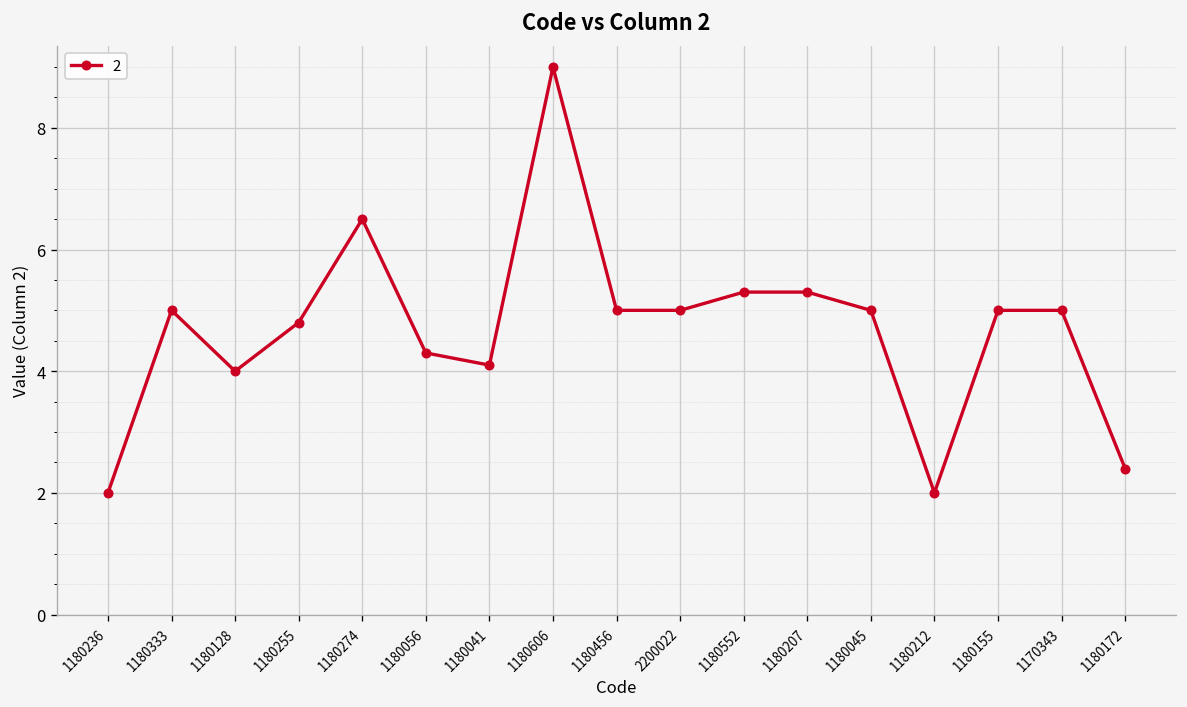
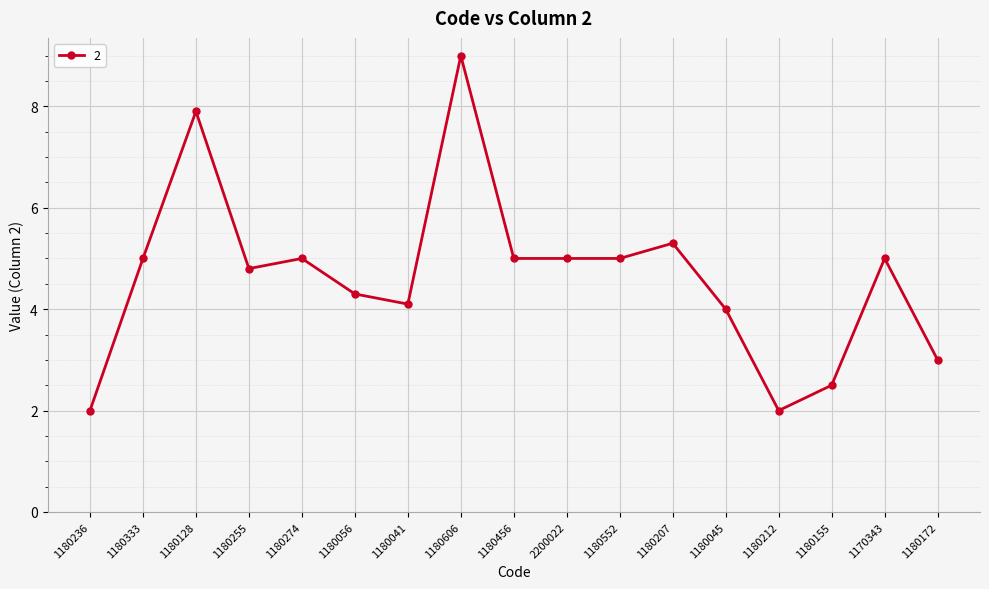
  {
    "1180236": 2.0,
    "1180333": 5.0,
-   "1180128": 4.0,
+   "1180128": 7.9,
    "1180255": 4.8,
-   "1180274": 6.5,
+   "1180274": 5.0,
    "1180056": 4.3,
    "1180041": 4.1,
    "1180606": 9.0,
    "1180456": 5.0,
    "2200022": 5.0,
-   "1180552": 5.3,
+   "1180552": 5.0,
    "1180207": 5.3,
-   "1180045": 5,
+   "1180045": 4,
    "1180212": 2.0,
-   "1180155": 5.0,
+   "1180155": 2.5,
    "1170343": 5.0,
-   "1180172": 2.4
+   "1180172": 3.0
  }
